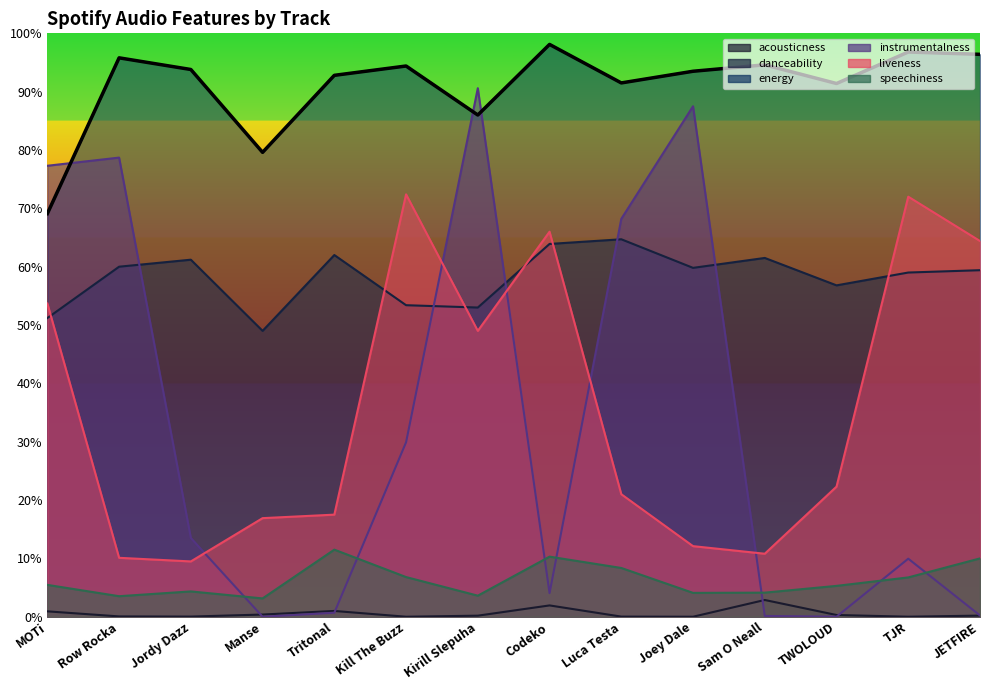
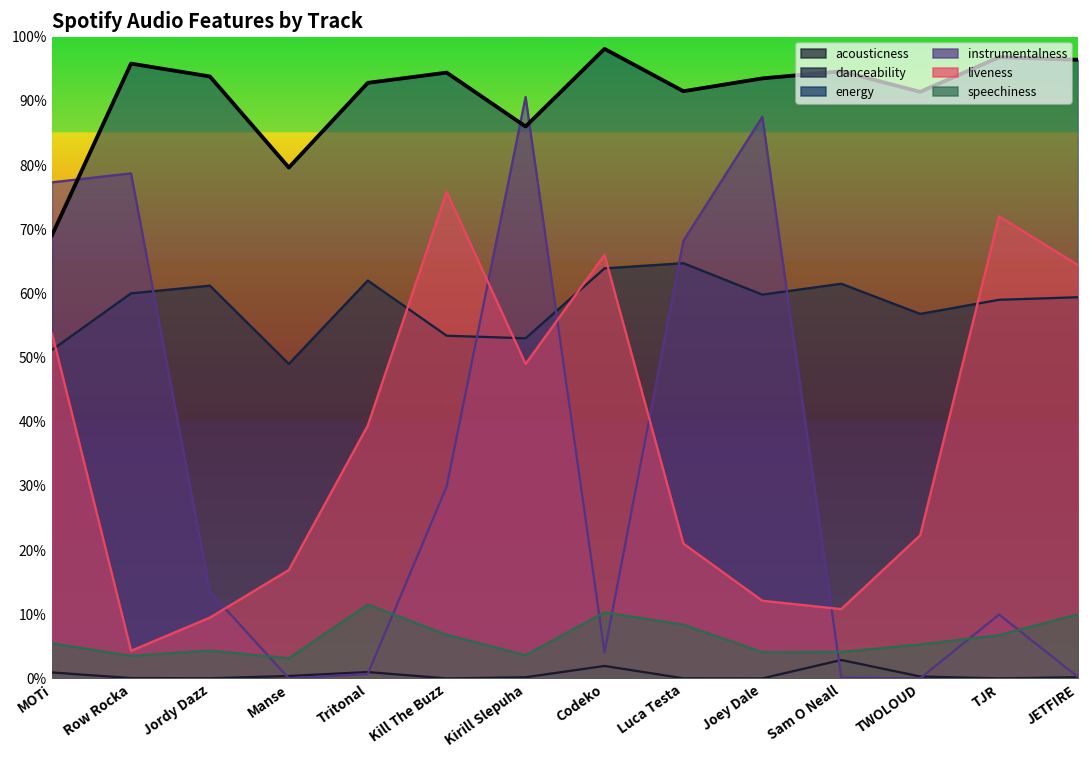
  {
    "liveness": {
      "MOTi": "54%",
-     "Row Rocka": "10%",
+     "Row Rocka": "4%",
      "Jordy Dazz": "9%",
      "Manse": "17%",
-     "Tritonal": "18%",
-     "Kill The Buzz": "72%",
+     "Tritonal": "39%",
+     "Kill The Buzz": "76%",
      "Kirill Slepuha": "49%",
      "Codeko": "66%",
      "Luca Testa": "21%",
      "Joey Dale": "12%",
      "Sam O Neall": "11%",
      "TWOLOUD": "22%",
      "TJR": "72%",
      "JETFIRE": "64%"
    }
  }
